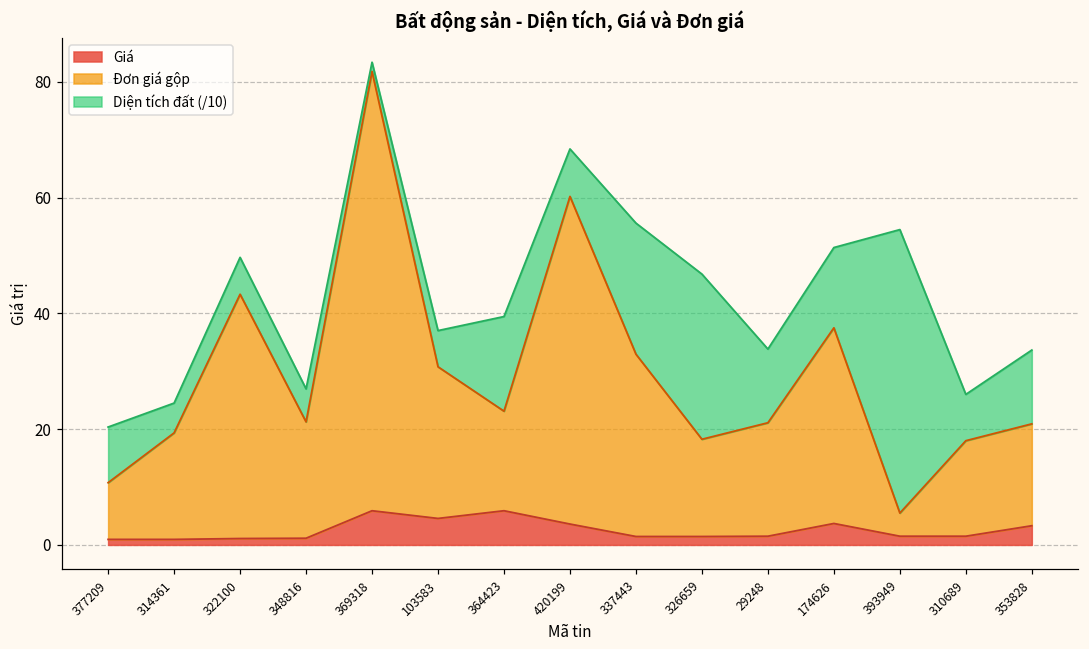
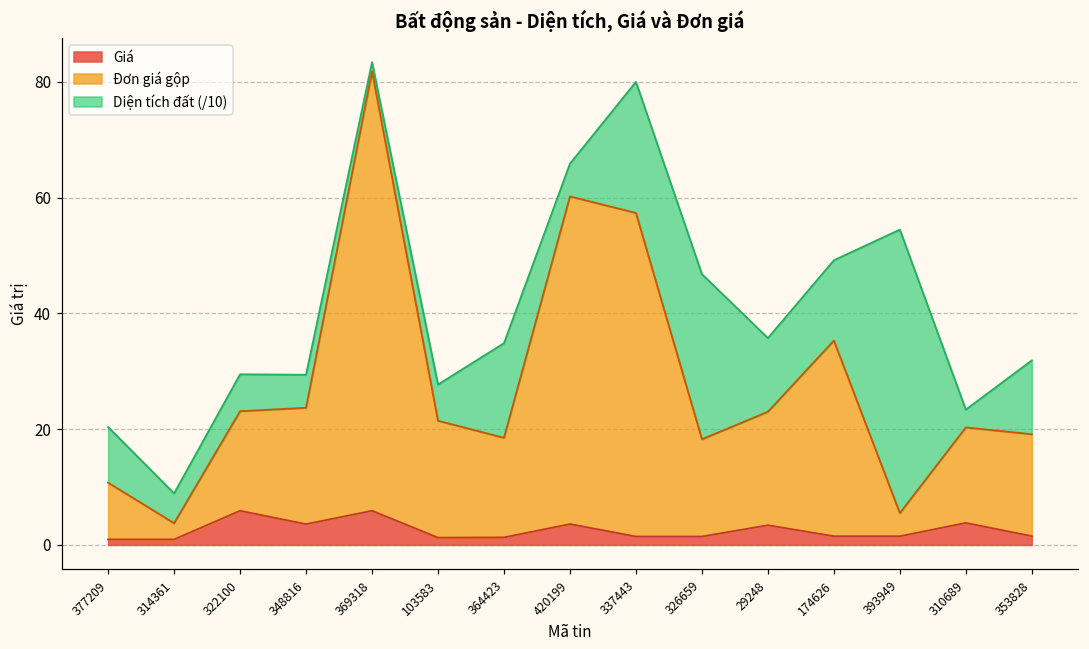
  {
    "Giá": {
      "377209": 1,
      "314361": 1,
-     "322100": 1,
-     "348816": 1,
+     "322100": 6,
+     "348816": 4,
      "369318": 6,
-     "103583": 5,
-     "364423": 6,
+     "103583": 1,
+     "364423": 1,
      "420199": 4,
      "337443": 1,
      "326659": 1,
-     "29248": 2,
-     "174626": 4,
+     "29248": 3,
+     "174626": 2,
      "393949": 2,
-     "310689": 2,
-     "353828": 3
+     "310689": 4,
+     "353828": 2
    },
    "Đơn giá gộp": {
      "377209": 10,
-     "314361": 18,
-     "322100": 42,
+     "314361": 3,
+     "322100": 17,
      "348816": 20,
      "369318": 76,
-     "103583": 26,
+     "103583": 20,
      "364423": 17,
      "420199": 57,
-     "337443": 32,
+     "337443": 56,
      "326659": 17,
      "29248": 20,
      "174626": 34,
      "393949": 4,
      "310689": 17,
      "353828": 18
    },
    "Diện tích đất (/10)": {
      "377209": 10,
      "314361": 5,
      "322100": 6,
      "348816": 6,
      "369318": 2,
      "103583": 6,
      "364423": 16,
-     "420199": 8,
+     "420199": 6,
      "337443": 23,
      "326659": 29,
      "29248": 13,
      "174626": 14,
      "393949": 49,
-     "310689": 8,
+     "310689": 3,
      "353828": 13
    }
  }
